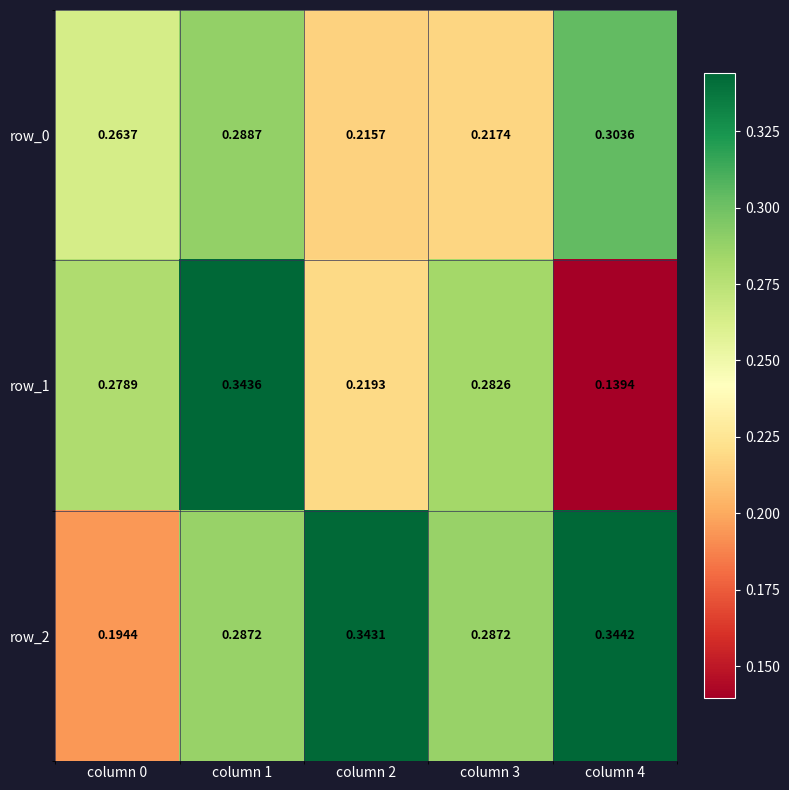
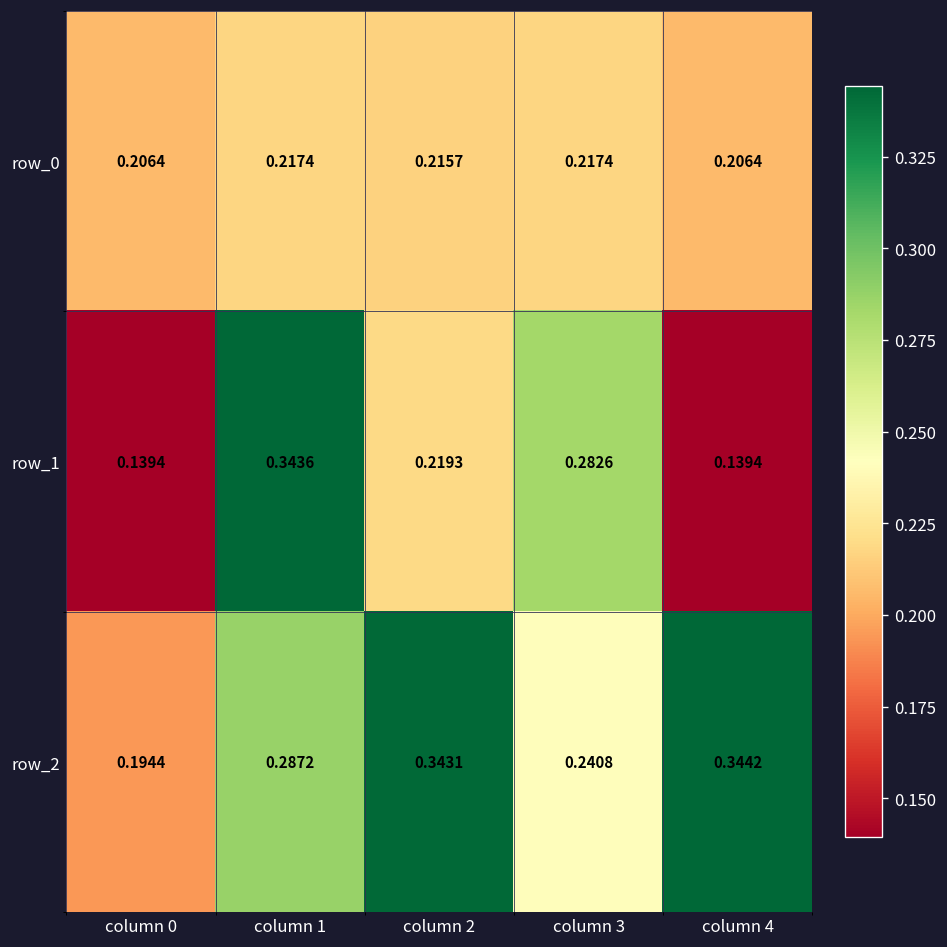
  {
    "row_0": {
-     "column 0": 0.2637,
-     "column 1": 0.2887,
+     "column 0": 0.2064,
+     "column 1": 0.2174,
      "column 2": 0.2157,
      "column 3": 0.2174,
-     "column 4": 0.3036
+     "column 4": 0.2064
    },
    "row_1": {
-     "column 0": 0.2789,
+     "column 0": 0.1394,
      "column 1": 0.3436,
      "column 2": 0.2193,
      "column 3": 0.2826,
      "column 4": 0.1394
    },
    "row_2": {
      "column 0": 0.1944,
      "column 1": 0.2872,
      "column 2": 0.3431,
-     "column 3": 0.2872,
+     "column 3": 0.2408,
      "column 4": 0.3442
    }
  }
